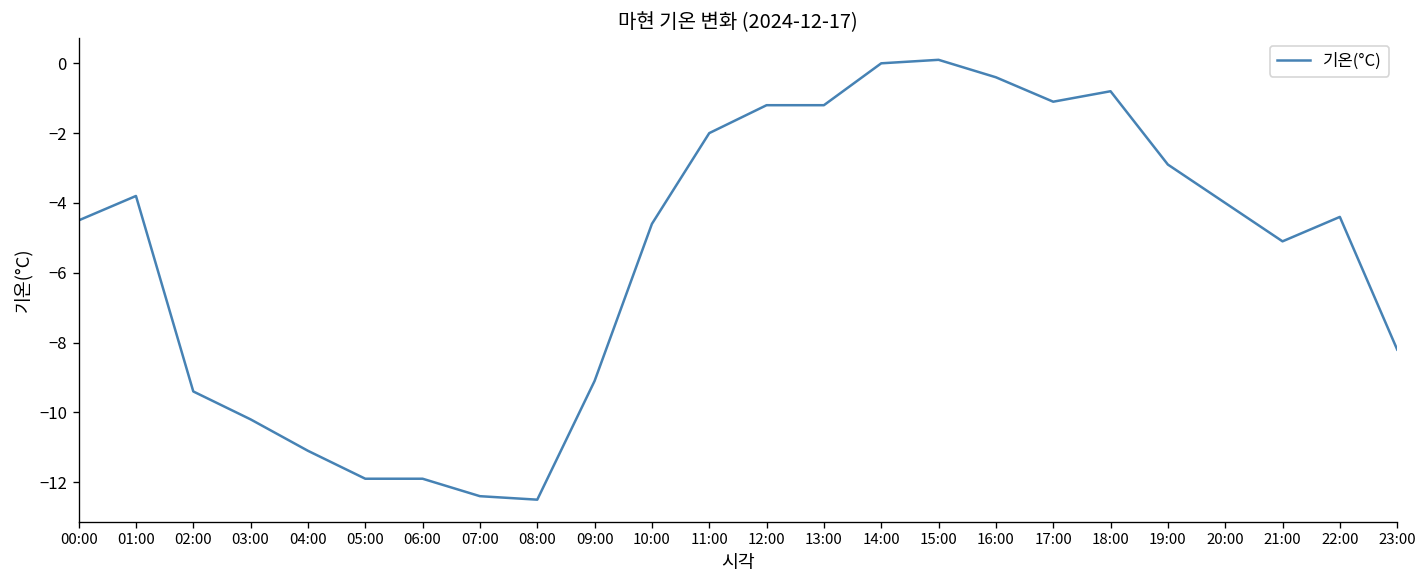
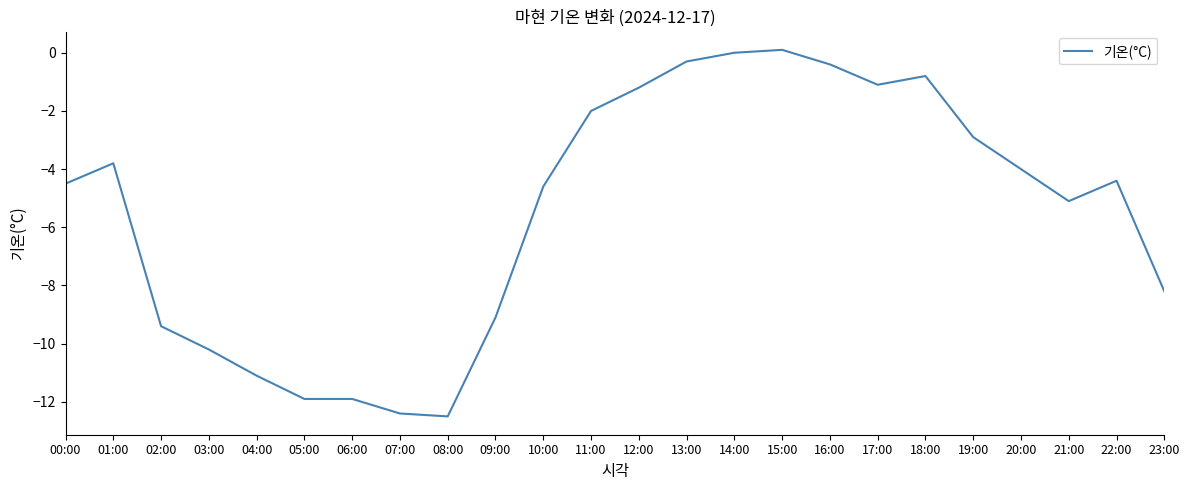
  {
    "00:00": -4.5,
    "01:00": -3.8,
    "02:00": -9.4,
    "03:00": -10.2,
    "04:00": -11.1,
    "05:00": -11.9,
    "06:00": -11.9,
    "07:00": -12.4,
    "08:00": -12.5,
    "09:00": -9.1,
    "10:00": -4.6,
    "11:00": -2.0,
    "12:00": -1.2,
-   "13:00": -1.2,
+   "13:00": -0.3,
    "14:00": 0.0,
    "15:00": 0.1,
    "16:00": -0.4,
    "17:00": -1.1,
    "18:00": -0.8,
    "19:00": -2.9,
    "20:00": -4.0,
    "21:00": -5.1,
    "22:00": -4.4,
    "23:00": -8.2
  }
